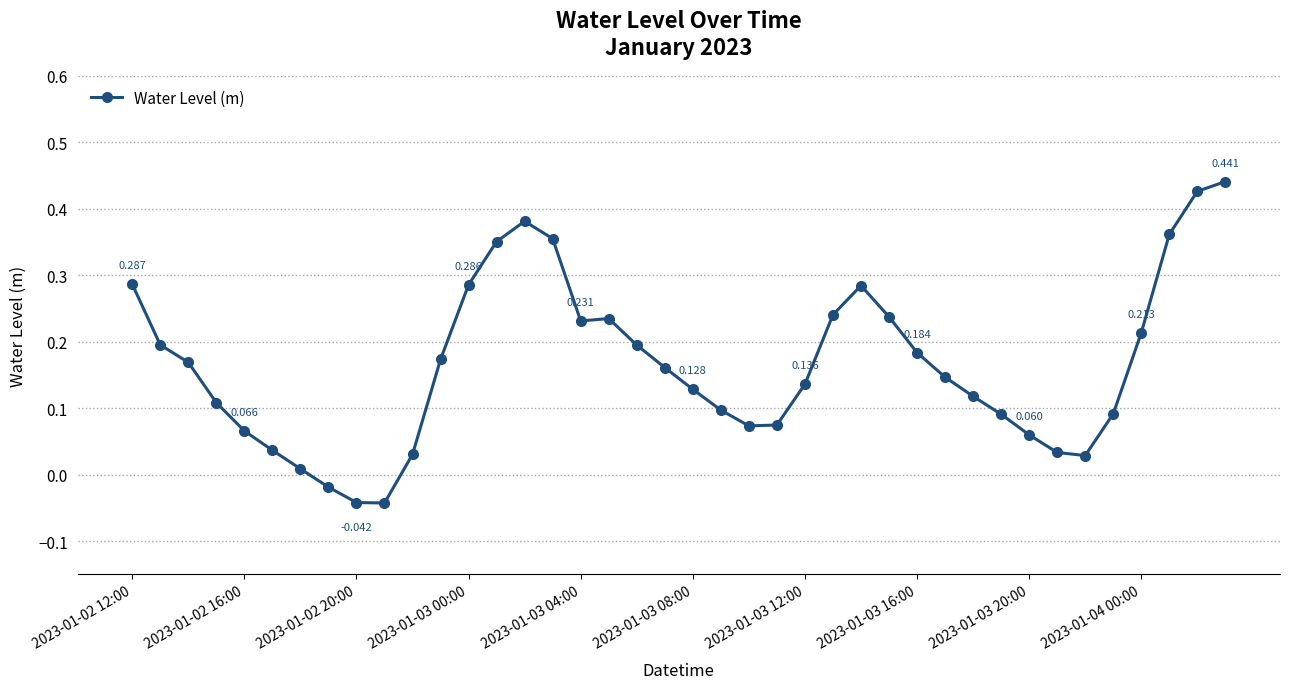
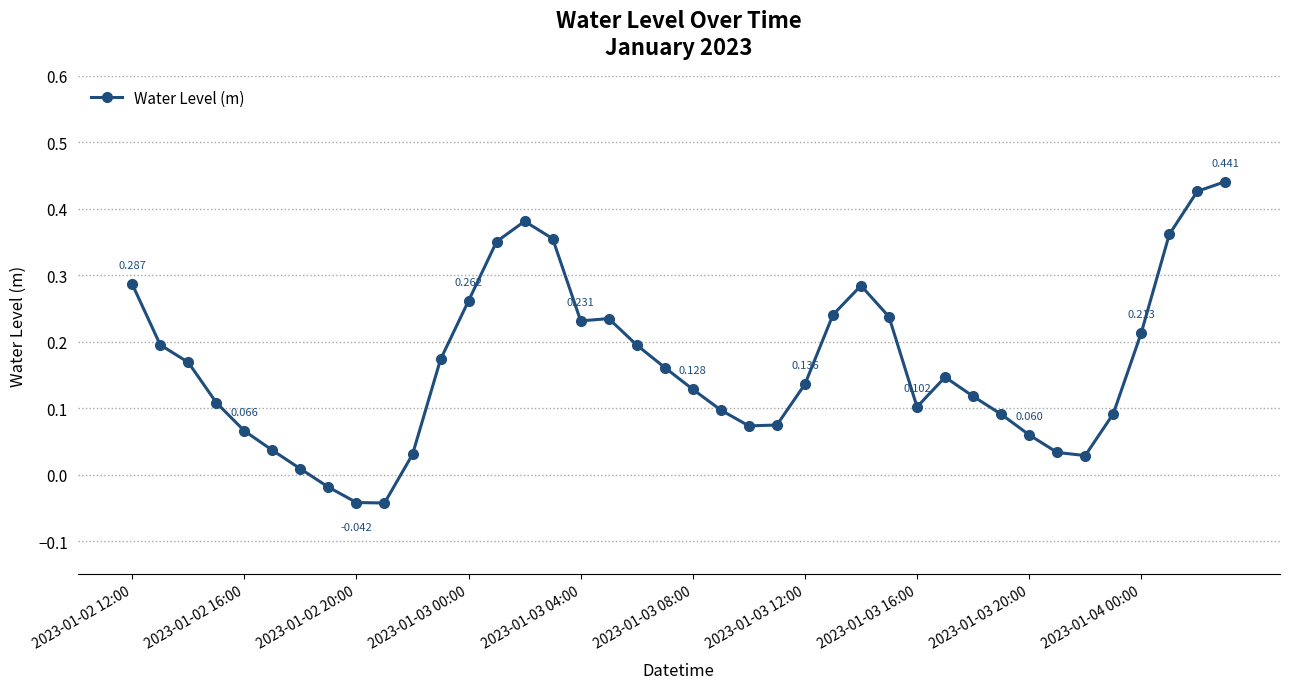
  {
    "2023-01-02 12:00": 0.287,
    "2023-01-02 16:00": 0.066,
    "2023-01-02 20:00": -0.042,
-   "2023-01-03 00:00": 0.286,
+   "2023-01-03 00:00": 0.262,
    "2023-01-03 04:00": 0.231,
    "2023-01-03 08:00": 0.128,
    "2023-01-03 12:00": 0.136,
-   "2023-01-03 16:00": 0.184,
+   "2023-01-03 16:00": 0.102,
    "2023-01-03 20:00": 0.060,
    "2023-01-04 00:00": 0.213
  }
